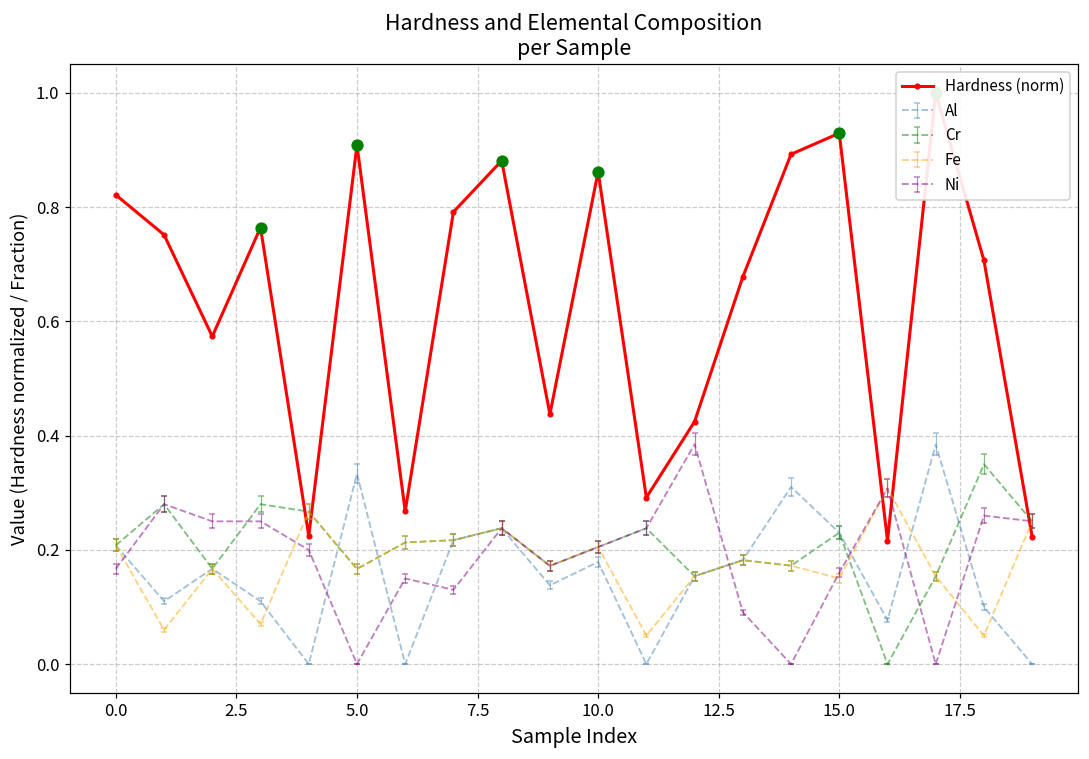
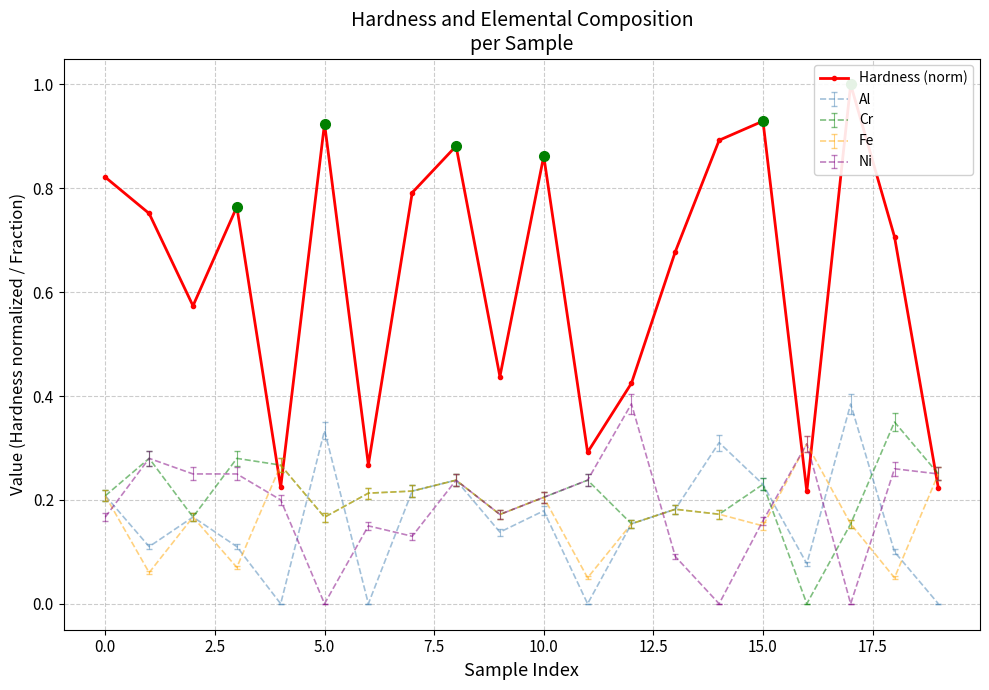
  {
    "Hardness (norm)": {
      "0.0": 0.82,
-     "5.0": 0.91
+     "5.0": 0.92
    }
  }
